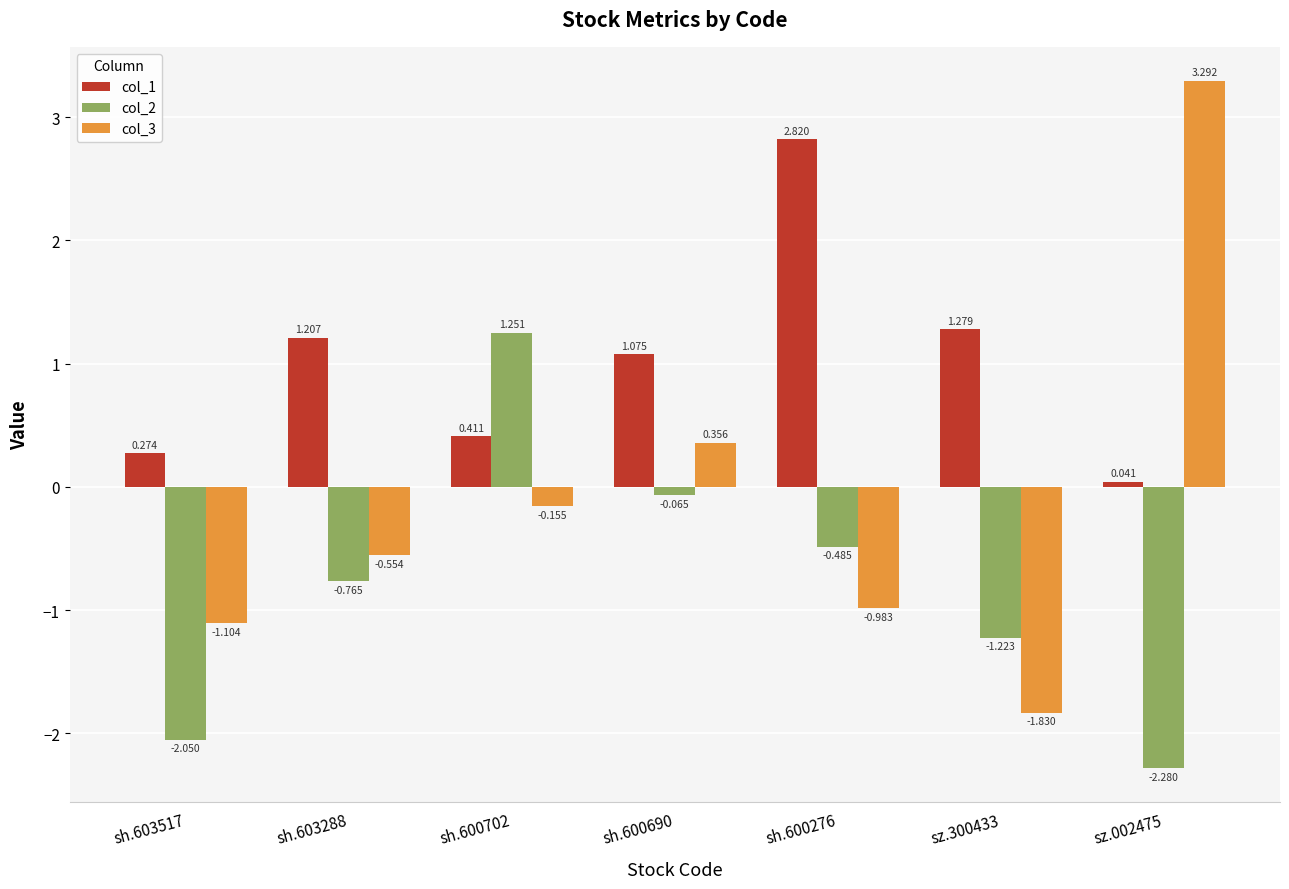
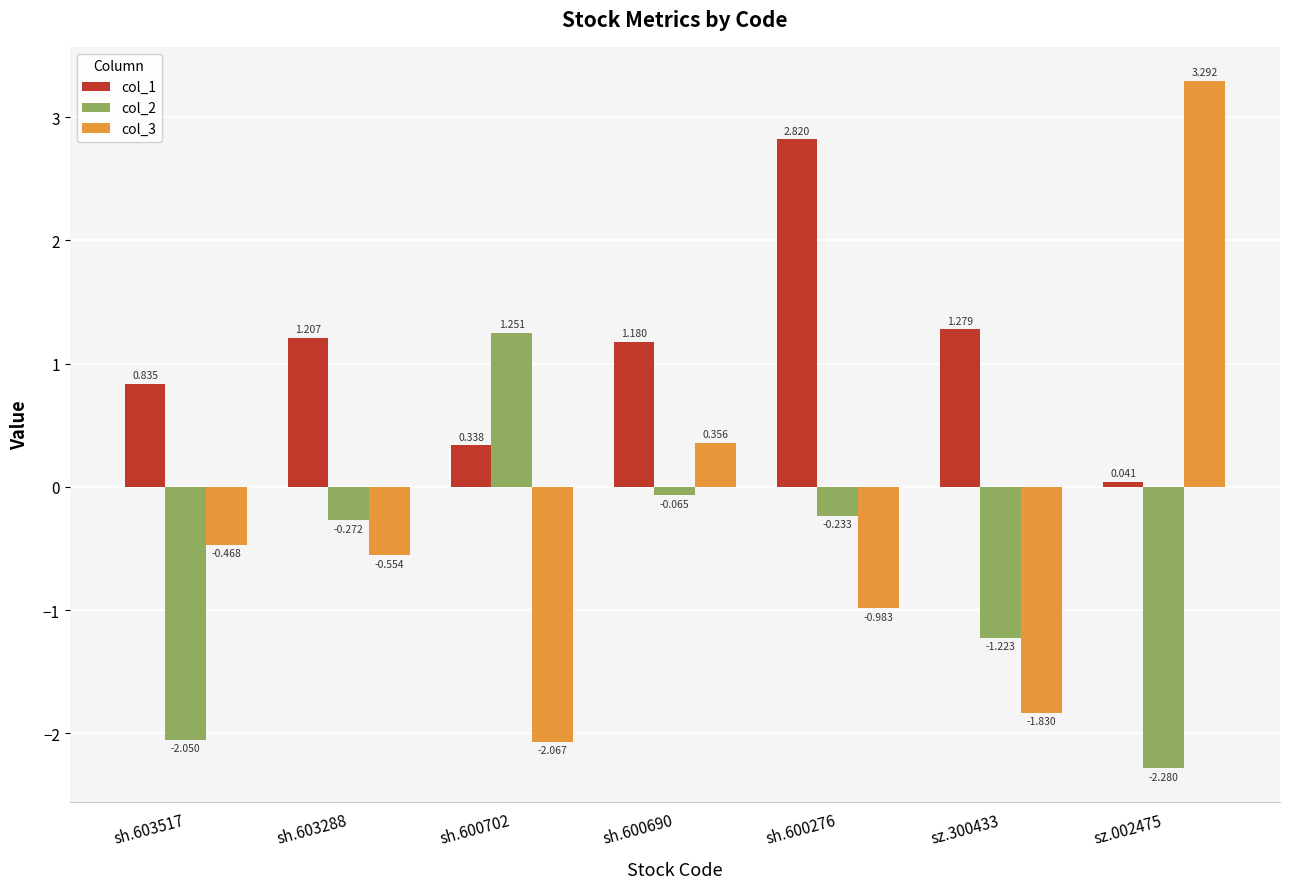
  {
    "col_1": {
-     "sh.603517": 0.274,
+     "sh.603517": 0.835,
      "sh.603288": 1.207,
-     "sh.600702": 0.411,
-     "sh.600690": 1.075,
+     "sh.600702": 0.338,
+     "sh.600690": 1.180,
      "sh.600276": 2.820,
      "sz.300433": 1.279,
      "sz.002475": 0.041
    },
    "col_2": {
      "sh.603517": -2.050,
-     "sh.603288": -0.765,
+     "sh.603288": -0.272,
      "sh.600702": 1.251,
      "sh.600690": -0.065,
-     "sh.600276": -0.485,
+     "sh.600276": -0.233,
      "sz.300433": -1.223,
      "sz.002475": -2.280
    },
    "col_3": {
-     "sh.603517": -1.104,
+     "sh.603517": -0.468,
      "sh.603288": -0.554,
-     "sh.600702": -0.155,
+     "sh.600702": -2.067,
      "sh.600690": 0.356,
      "sh.600276": -0.983,
      "sz.300433": -1.830,
      "sz.002475": 3.292
    }
  }
